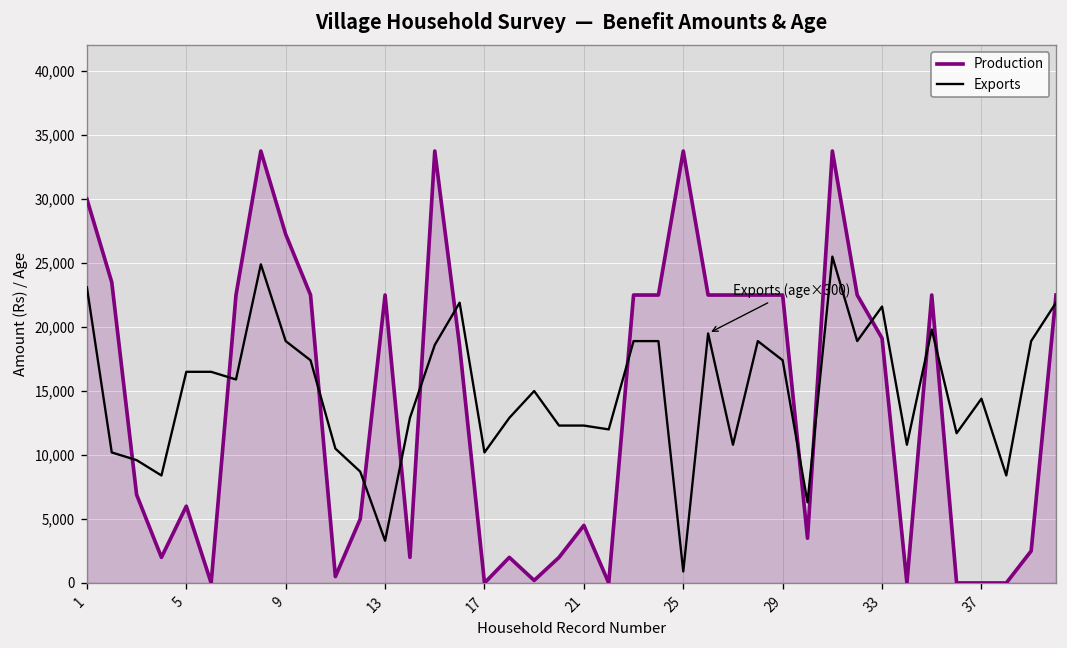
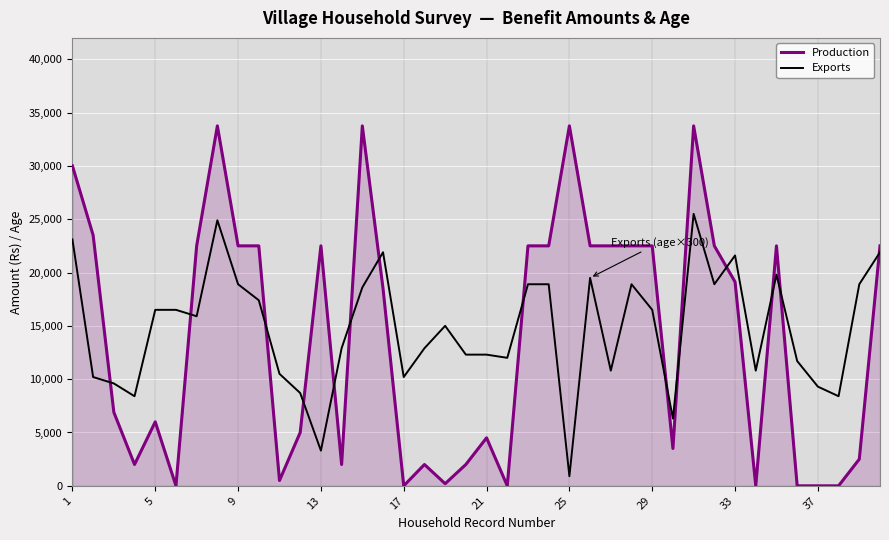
  {
    "Production": {
      "1": "30,000",
      "5": "6,000",
-     "9": "27,200",
+     "9": "22,500",
      "13": "22,500",
      "17": "0",
      "21": "4,500",
      "25": "33,800",
      "33": "19,100",
      "37": "0"
    },
    "Exports": {
      "1": "23,100",
      "5": "16,500",
      "9": "18,900",
      "13": "3,300",
      "17": "10,200",
      "21": "12,300",
      "25": "900",
-     "29": "17,400",
+     "29": "16,500",
      "33": "21,600",
-     "37": "14,400"
+     "37": "9,300"
    }
  }
